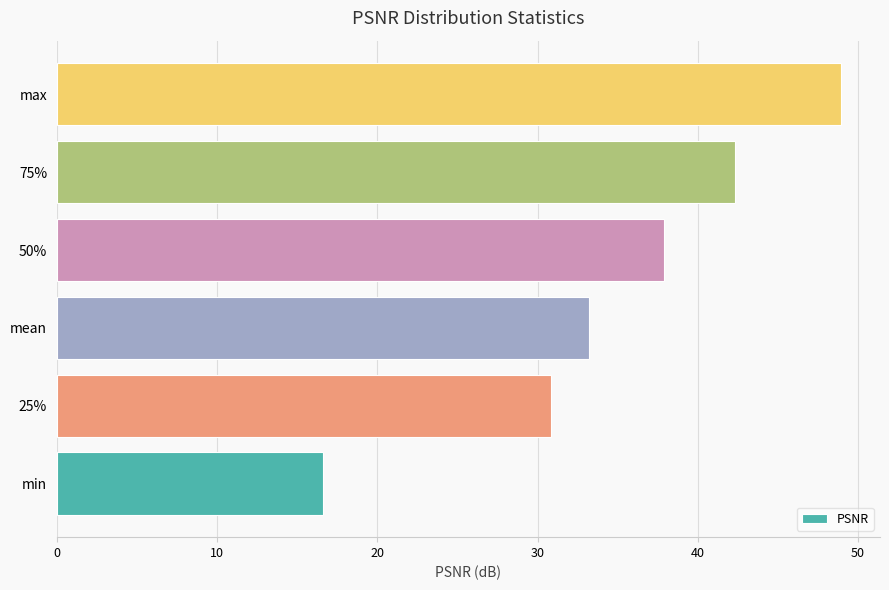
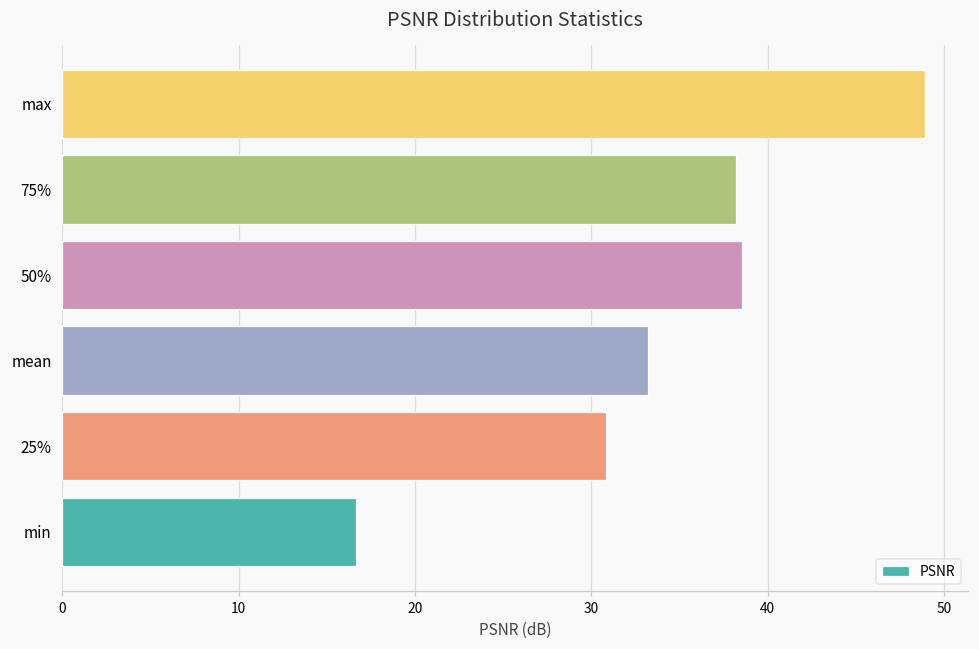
  {
    "max": 48.9,
-   "75%": 42.3,
-   "50%": 37.9,
+   "75%": 38.2,
+   "50%": 38.5,
    "mean": 33.2,
    "25%": 30.8,
    "min": 16.6
  }
